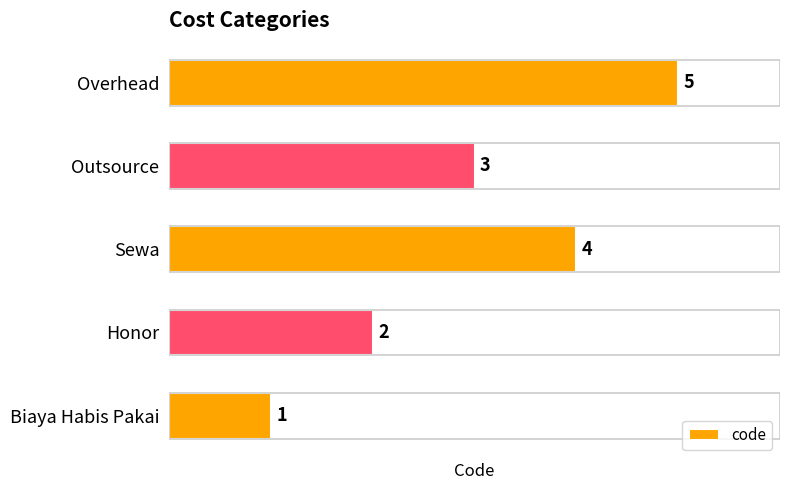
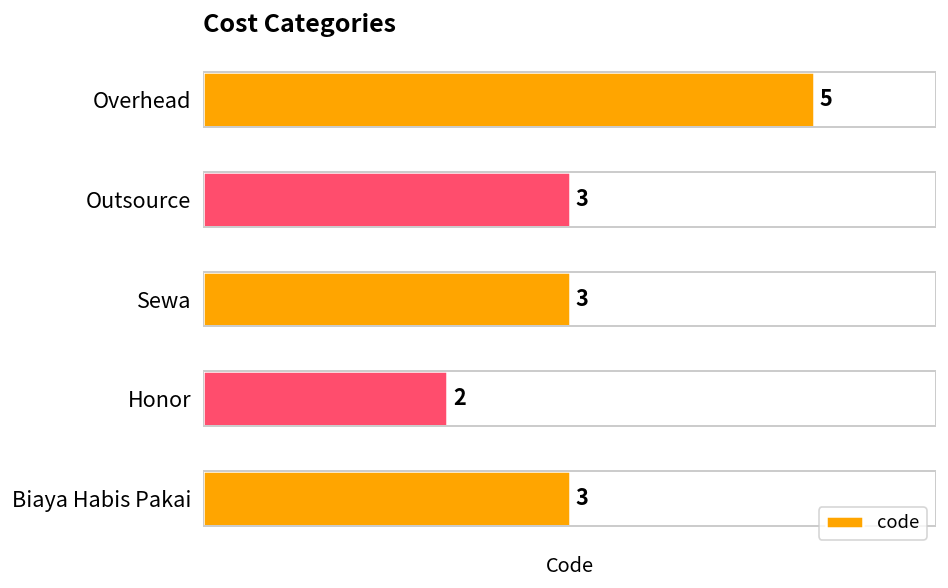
  {
    "Overhead": 5,
    "Outsource": 3,
-   "Sewa": 4,
+   "Sewa": 3,
    "Honor": 2,
-   "Biaya Habis Pakai": 1
+   "Biaya Habis Pakai": 3
  }
